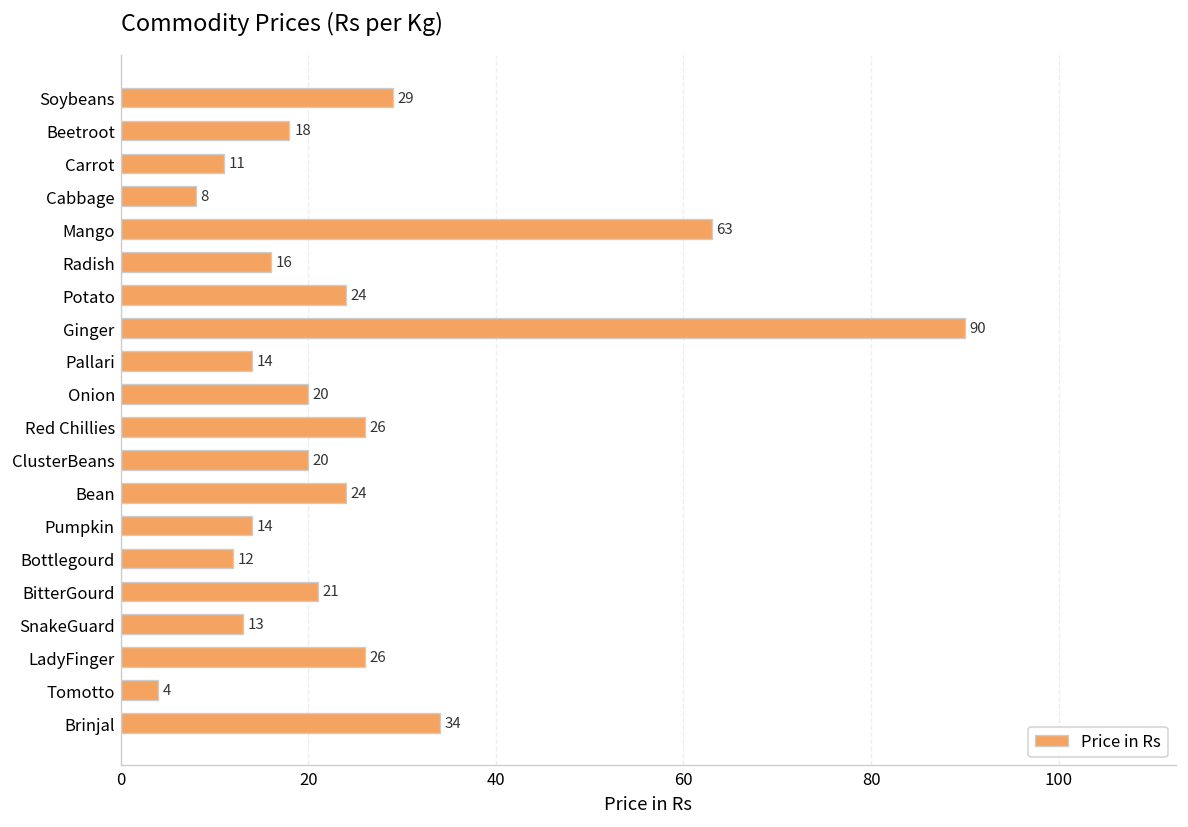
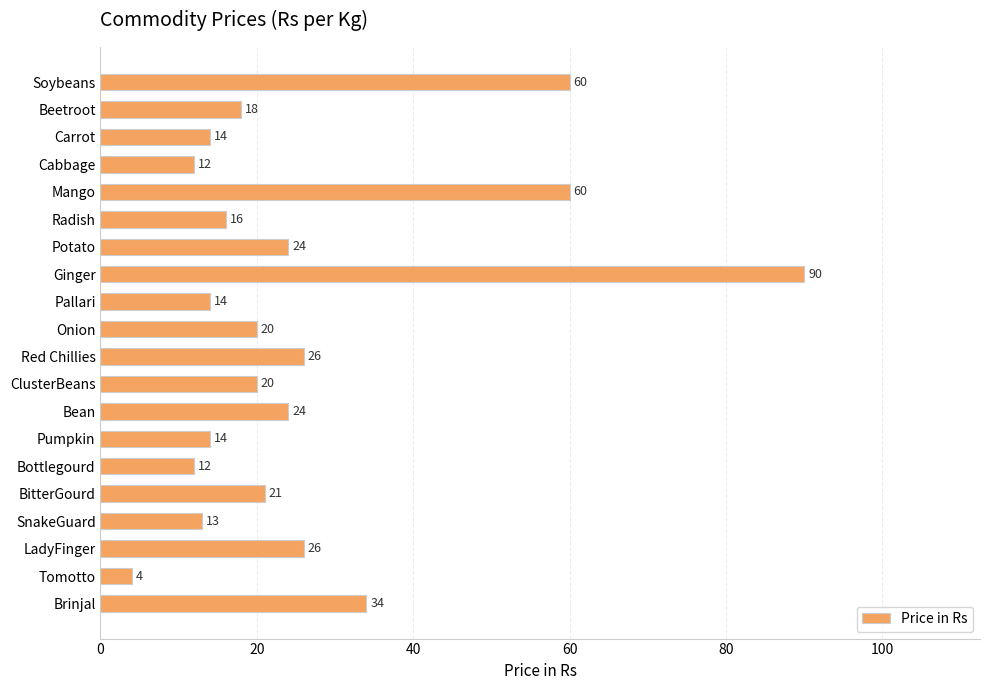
  {
-   "Soybeans": 29,
+   "Soybeans": 60,
    "Beetroot": 18,
-   "Carrot": 11,
-   "Cabbage": 8,
-   "Mango": 63,
+   "Carrot": 14,
+   "Cabbage": 12,
+   "Mango": 60,
    "Radish": 16,
    "Potato": 24,
    "Ginger": 90,
    "Pallari": 14,
    "Onion": 20,
    "Red Chillies": 26,
    "ClusterBeans": 20,
    "Bean": 24,
    "Pumpkin": 14,
    "Bottlegourd": 12,
    "BitterGourd": 21,
    "SnakeGuard": 13,
    "LadyFinger": 26,
    "Tomotto": 4,
    "Brinjal": 34
  }
